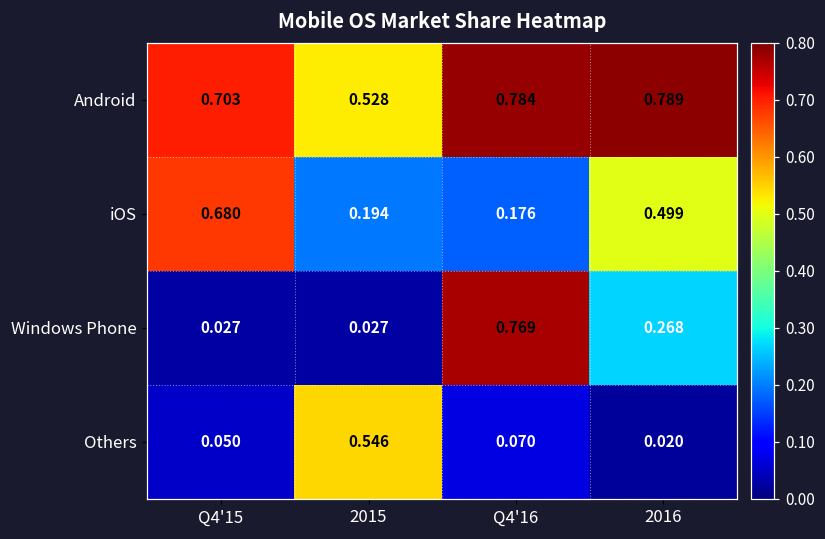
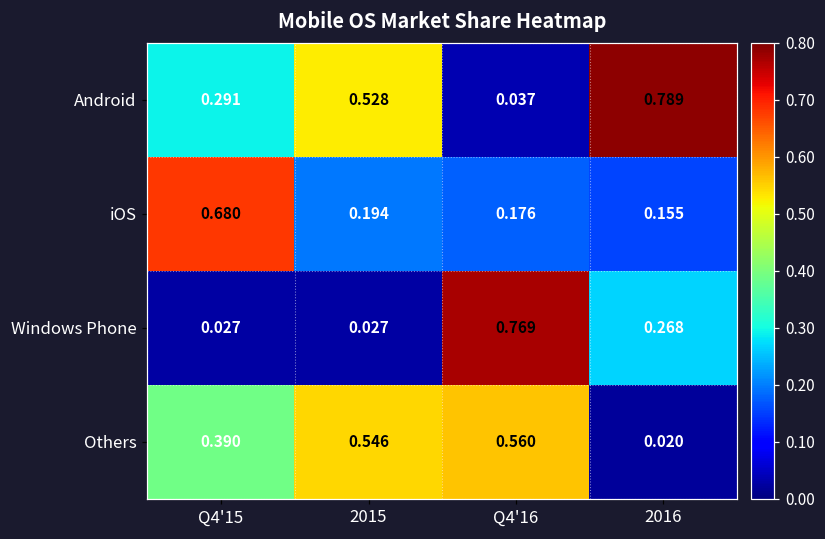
  {
    "Android": {
-     "Q4'15": 0.703,
+     "Q4'15": 0.291,
      "2015": 0.528,
-     "Q4'16": 0.784,
+     "Q4'16": 0.037,
      "2016": 0.789
    },
    "iOS": {
      "Q4'15": 0.680,
      "2015": 0.194,
      "Q4'16": 0.176,
-     "2016": 0.499
+     "2016": 0.155
    },
    "Windows Phone": {
      "Q4'15": 0.027,
      "2015": 0.027,
      "Q4'16": 0.769,
      "2016": 0.268
    },
    "Others": {
-     "Q4'15": 0.050,
+     "Q4'15": 0.390,
      "2015": 0.546,
-     "Q4'16": 0.070,
+     "Q4'16": 0.560,
      "2016": 0.020
    }
  }
